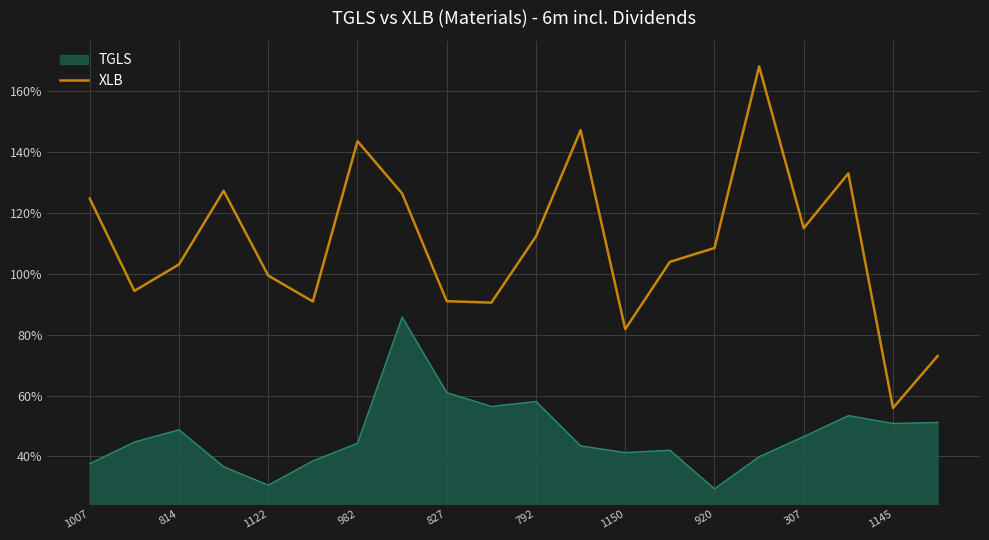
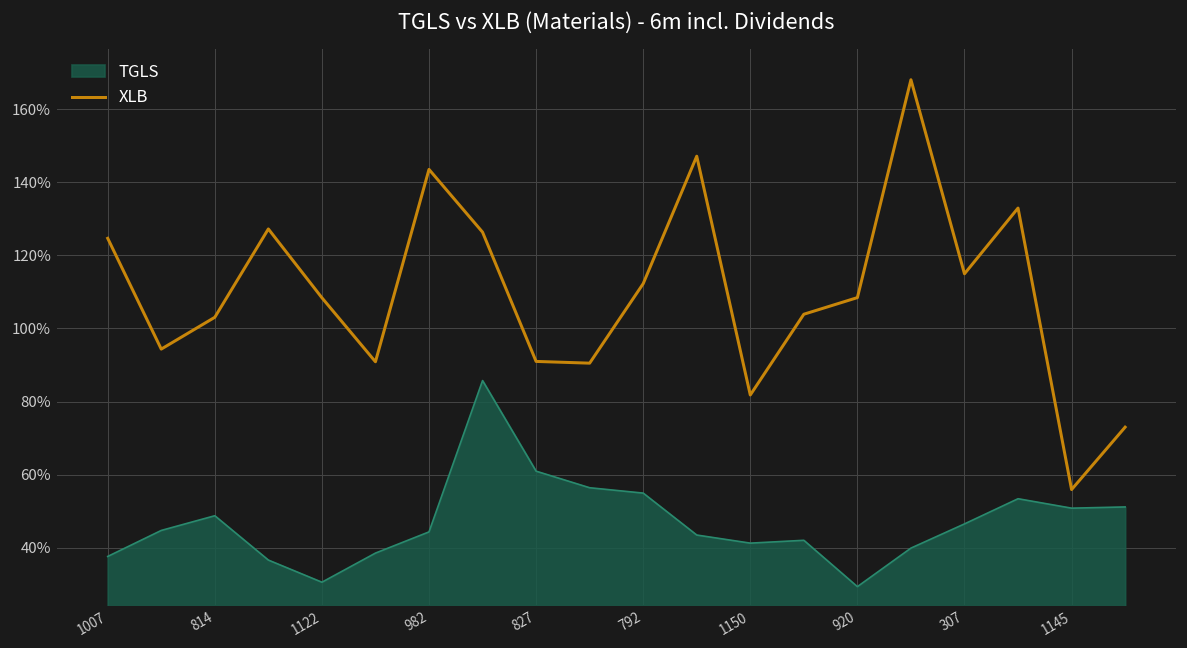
  {
    "TGLS": {
      "1007": "38%",
      "814": "49%",
      "1122": "31%",
      "982": "44%",
      "827": "61%",
-     "792": "58%",
+     "792": "55%",
      "1150": "41%",
      "920": "29%",
      "307": "47%",
      "1145": "51%"
    },
    "XLB": {
      "1007": "125%",
      "814": "103%",
-     "1122": "99%",
+     "1122": "108%",
      "982": "143%",
      "827": "91%",
      "792": "112%",
      "1150": "82%",
      "920": "108%",
      "307": "115%",
      "1145": "56%"
    }
  }
